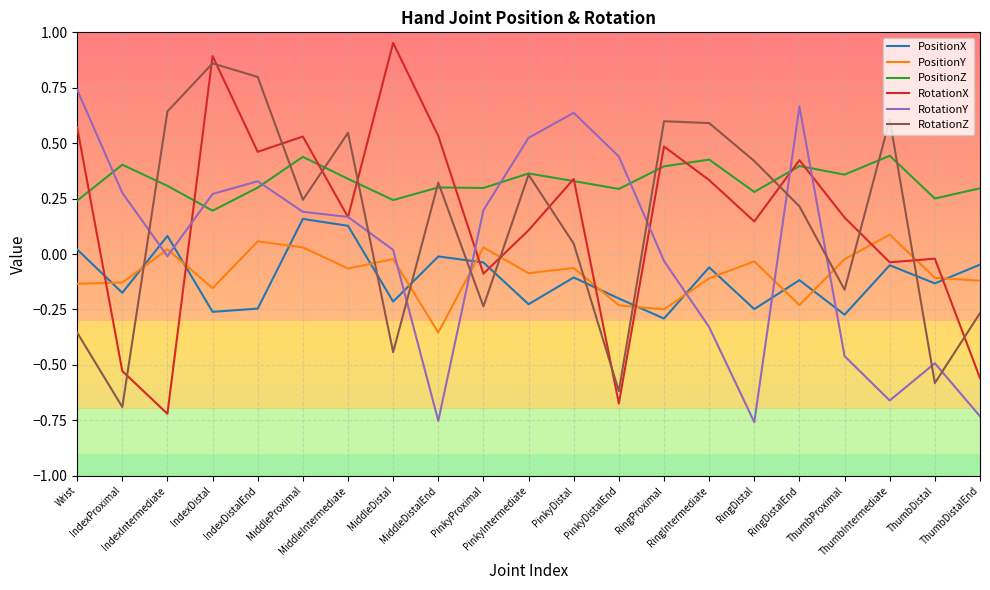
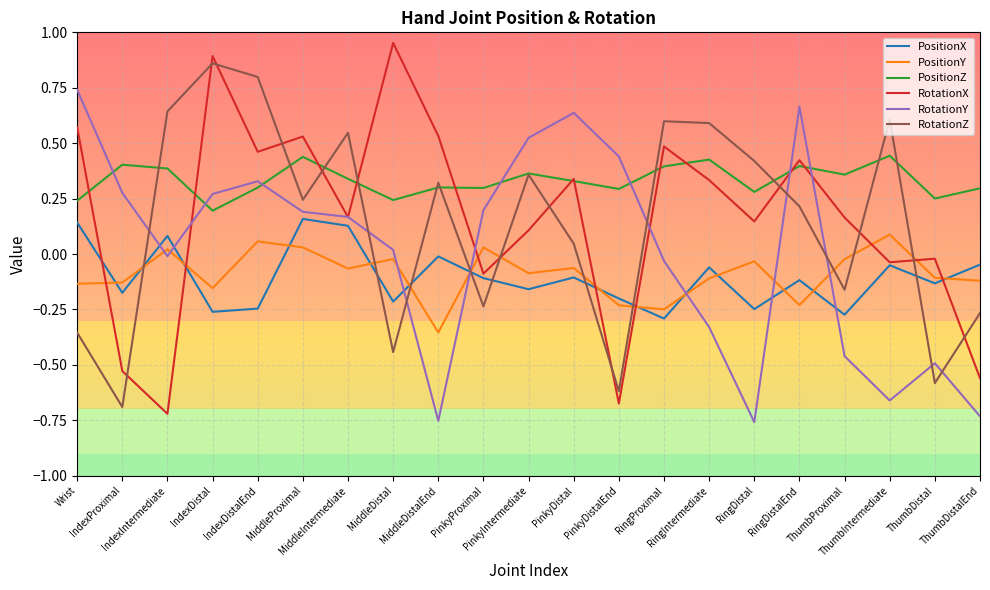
  {
    "PositionX": {
-     "Wrist": 0.02,
+     "Wrist": 0.14,
      "IndexProximal": -0.18,
      "IndexIntermediate": 0.08,
      "IndexDistal": -0.26,
      "IndexDistalEnd": -0.25,
      "MiddleProximal": 0.16,
      "MiddleIntermediate": 0.13,
      "MiddleDistal": -0.21,
      "MiddleDistalEnd": -0.01,
-     "PinkyProximal": -0.04,
-     "PinkyIntermediate": -0.23,
+     "PinkyProximal": -0.11,
+     "PinkyIntermediate": -0.16,
      "PinkyDistal": -0.11,
      "PinkyDistalEnd": -0.20,
      "RingProximal": -0.29,
      "RingIntermediate": -0.06,
      "RingDistal": -0.25,
      "RingDistalEnd": -0.12,
      "ThumbProximal": -0.27,
      "ThumbIntermediate": -0.05,
      "ThumbDistal": -0.13,
      "ThumbDistalEnd": -0.05
    },
    "PositionY": {
      "Wrist": -0.13,
      "IndexProximal": -0.13,
      "IndexIntermediate": 0.02,
      "IndexDistal": -0.15,
      "IndexDistalEnd": 0.06,
      "MiddleProximal": 0.03,
      "MiddleIntermediate": -0.07,
      "MiddleDistal": -0.02,
      "MiddleDistalEnd": -0.35,
      "PinkyProximal": 0.03,
      "PinkyIntermediate": -0.09,
      "PinkyDistal": -0.06,
      "PinkyDistalEnd": -0.23,
      "RingProximal": -0.25,
      "RingIntermediate": -0.11,
      "RingDistal": -0.03,
      "RingDistalEnd": -0.23,
      "ThumbProximal": -0.02,
      "ThumbIntermediate": 0.09,
      "ThumbDistal": -0.11,
      "ThumbDistalEnd": -0.12
    },
    "PositionZ": {
      "Wrist": 0.24,
      "IndexProximal": 0.40,
-     "IndexIntermediate": 0.31,
+     "IndexIntermediate": 0.39,
      "IndexDistal": 0.20,
      "IndexDistalEnd": 0.30,
      "MiddleProximal": 0.44,
      "MiddleIntermediate": 0.34,
      "MiddleDistal": 0.24,
      "MiddleDistalEnd": 0.30,
      "PinkyProximal": 0.30,
      "PinkyDistalEnd": 0.29,
      "RingProximal": 0.40,
      "RingIntermediate": 0.43,
      "RingDistal": 0.28,
      "RingDistalEnd": 0.40,
      "ThumbProximal": 0.36,
      "ThumbIntermediate": 0.44,
      "ThumbDistal": 0.25,
      "ThumbDistalEnd": 0.30
    },
    "RotationX": {
      "Wrist": 0.57,
      "IndexProximal": -0.53,
      "IndexIntermediate": -0.72,
      "IndexDistal": 0.89,
      "IndexDistalEnd": 0.46,
      "MiddleProximal": 0.53,
      "MiddleDistal": 0.95,
      "MiddleDistalEnd": 0.53,
      "PinkyProximal": -0.09,
      "PinkyIntermediate": 0.11,
      "PinkyDistalEnd": -0.67,
      "RingProximal": 0.48,
      "RingIntermediate": 0.33,
      "RingDistal": 0.15,
      "RingDistalEnd": 0.42,
      "ThumbProximal": 0.16,
      "ThumbIntermediate": -0.04,
      "ThumbDistal": -0.02,
      "ThumbDistalEnd": -0.56
    },
    "RotationY": {
      "Wrist": 0.74,
      "IndexProximal": 0.28,
      "IndexIntermediate": -0.01,
      "IndexDistal": 0.27,
      "IndexDistalEnd": 0.33,
      "MiddleProximal": 0.19,
      "MiddleDistal": 0.02,
      "MiddleDistalEnd": -0.75,
      "PinkyProximal": 0.20,
      "PinkyIntermediate": 0.52,
      "PinkyDistal": 0.64,
      "PinkyDistalEnd": 0.44,
      "RingProximal": -0.03,
      "RingIntermediate": -0.33,
      "RingDistal": -0.76,
      "RingDistalEnd": 0.67,
      "ThumbProximal": -0.46,
      "ThumbIntermediate": -0.66,
      "ThumbDistal": -0.49,
      "ThumbDistalEnd": -0.73
    },
    "RotationZ": {
      "Wrist": -0.35,
      "IndexProximal": -0.69,
      "IndexIntermediate": 0.64,
      "IndexDistal": 0.86,
      "IndexDistalEnd": 0.80,
      "MiddleProximal": 0.24,
      "MiddleIntermediate": 0.55,
      "MiddleDistal": -0.44,
      "MiddleDistalEnd": 0.32,
      "PinkyProximal": -0.24,
      "PinkyDistal": 0.05,
      "PinkyDistalEnd": -0.62,
      "RingProximal": 0.60,
      "RingIntermediate": 0.59,
      "RingDistal": 0.42,
      "RingDistalEnd": 0.22,
      "ThumbProximal": -0.16,
      "ThumbDistal": -0.58,
      "ThumbDistalEnd": -0.27
    }
  }
